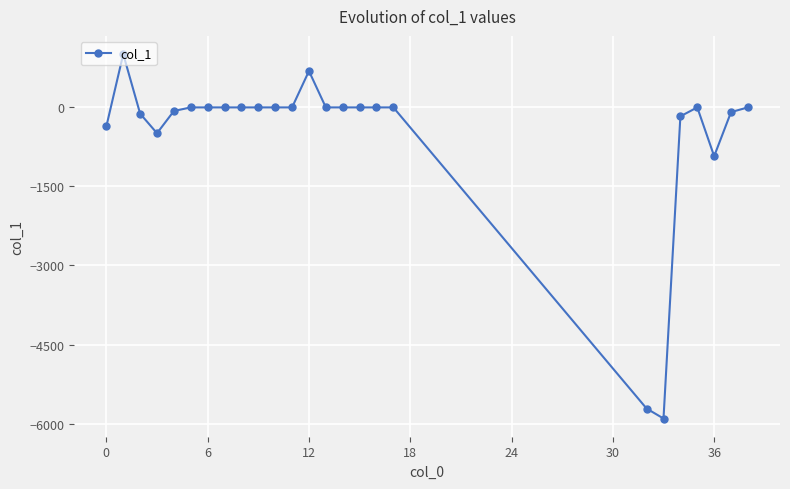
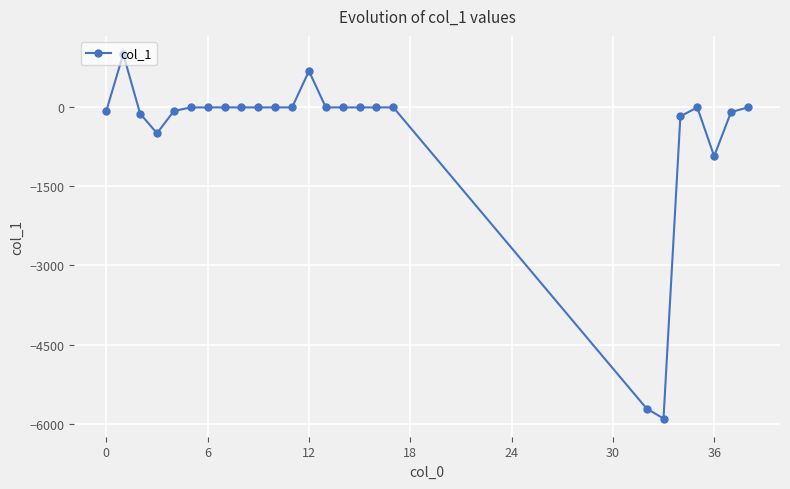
  {
-   "0": -400,
+   "0": -100,
    "6": 0,
    "12": 700,
    "36": -900
  }
